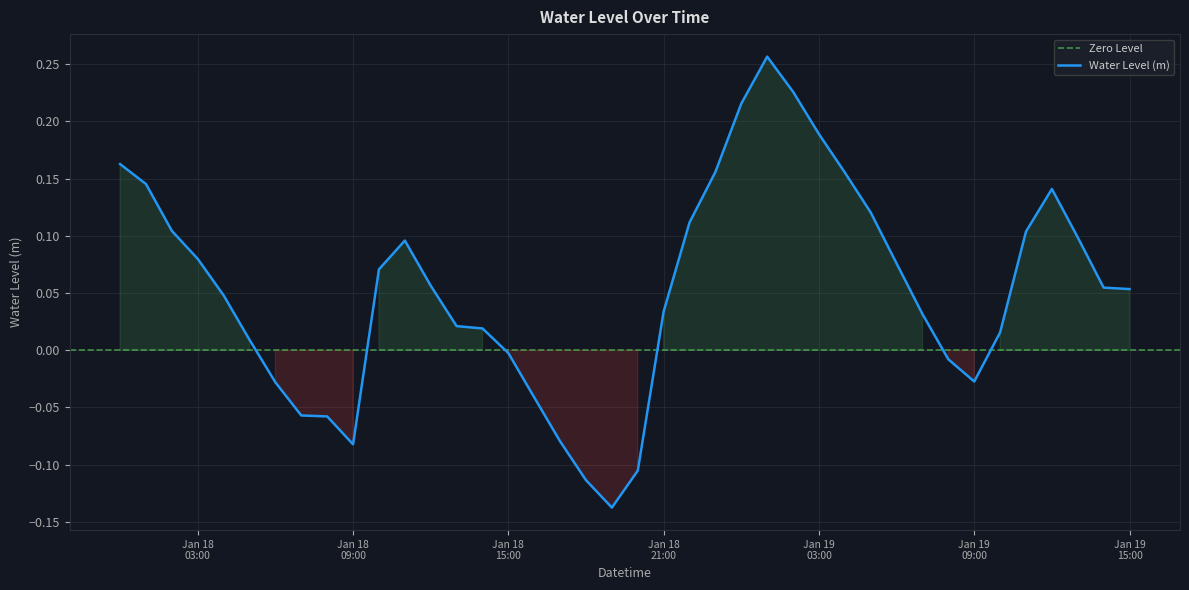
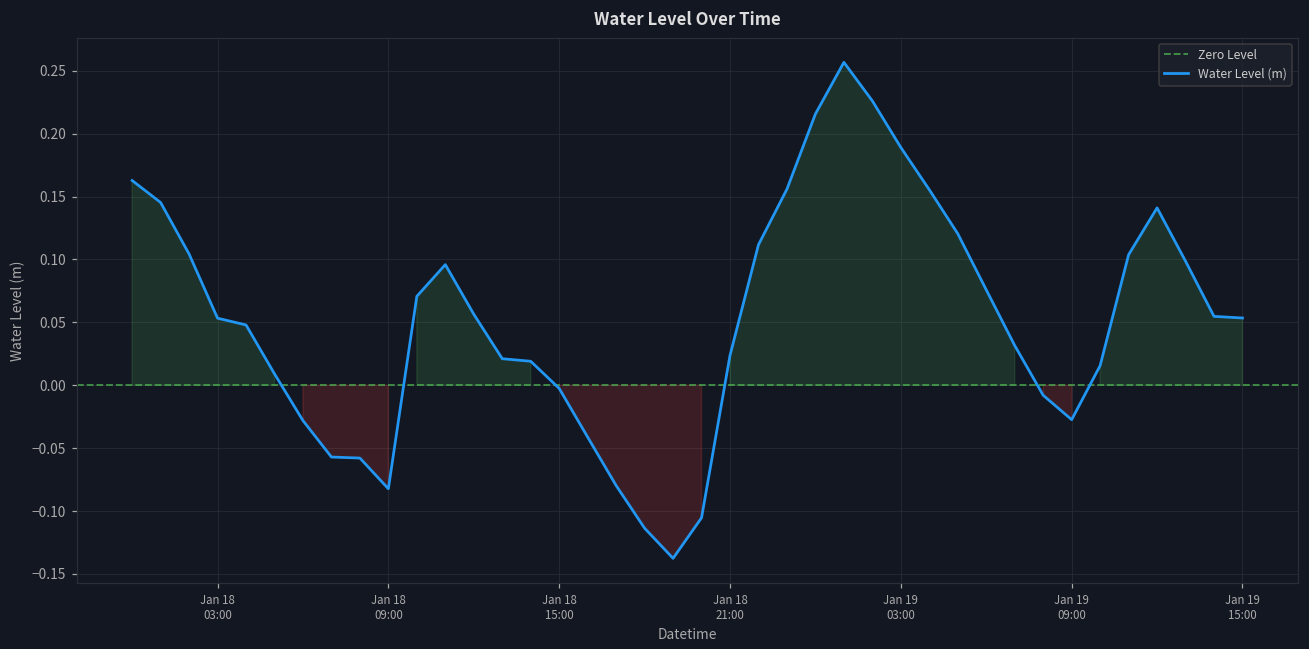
  {
-   "Jan 18 03:00": 0.080,
+   "Jan 18 03:00": 0.053,
    "Jan 18 09:00": -0.082,
    "Jan 18 15:00": -0.003,
-   "Jan 18 21:00": 0.034,
+   "Jan 18 21:00": 0.024,
    "Jan 19 03:00": 0.189,
    "Jan 19 09:00": -0.027,
    "Jan 19 15:00": 0.053
  }
